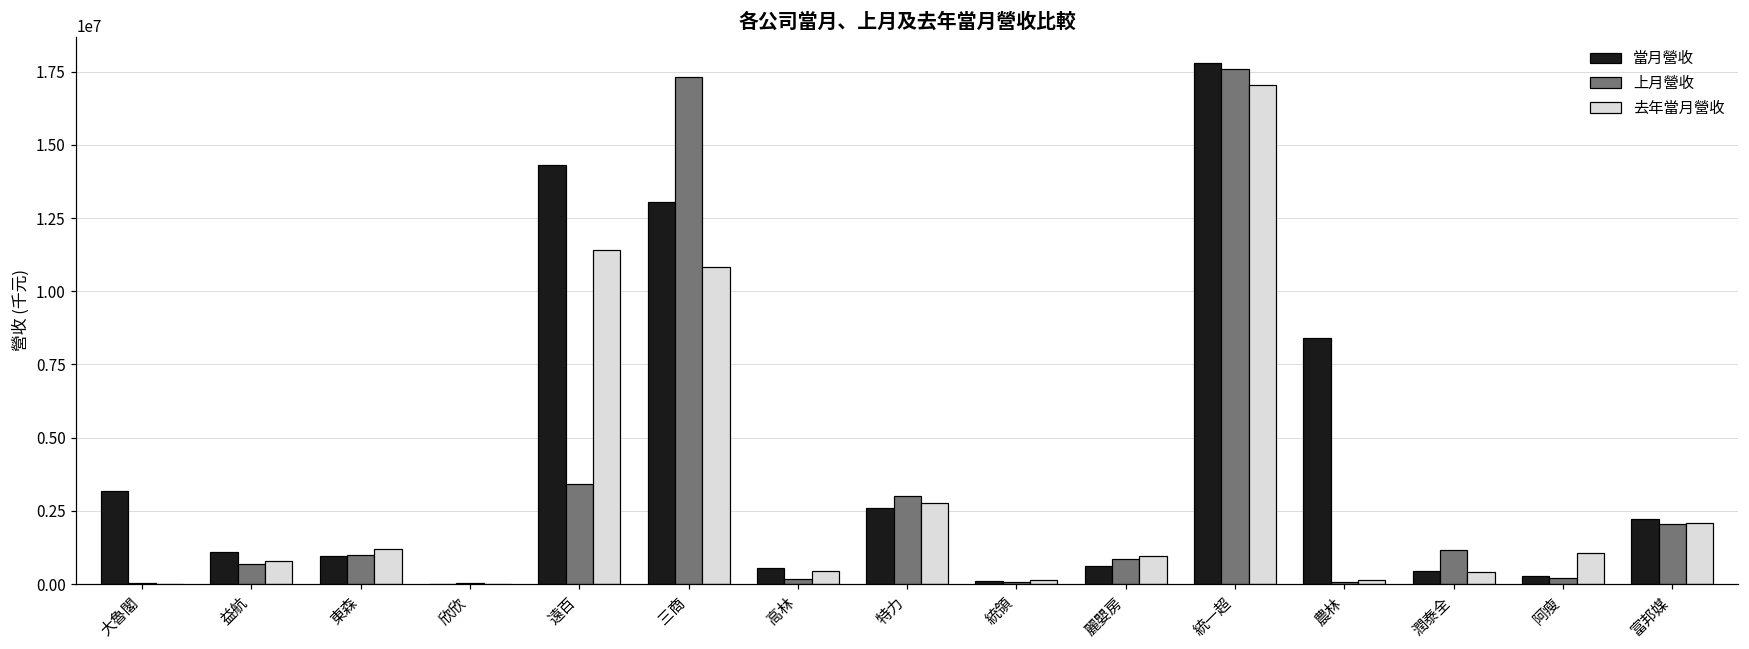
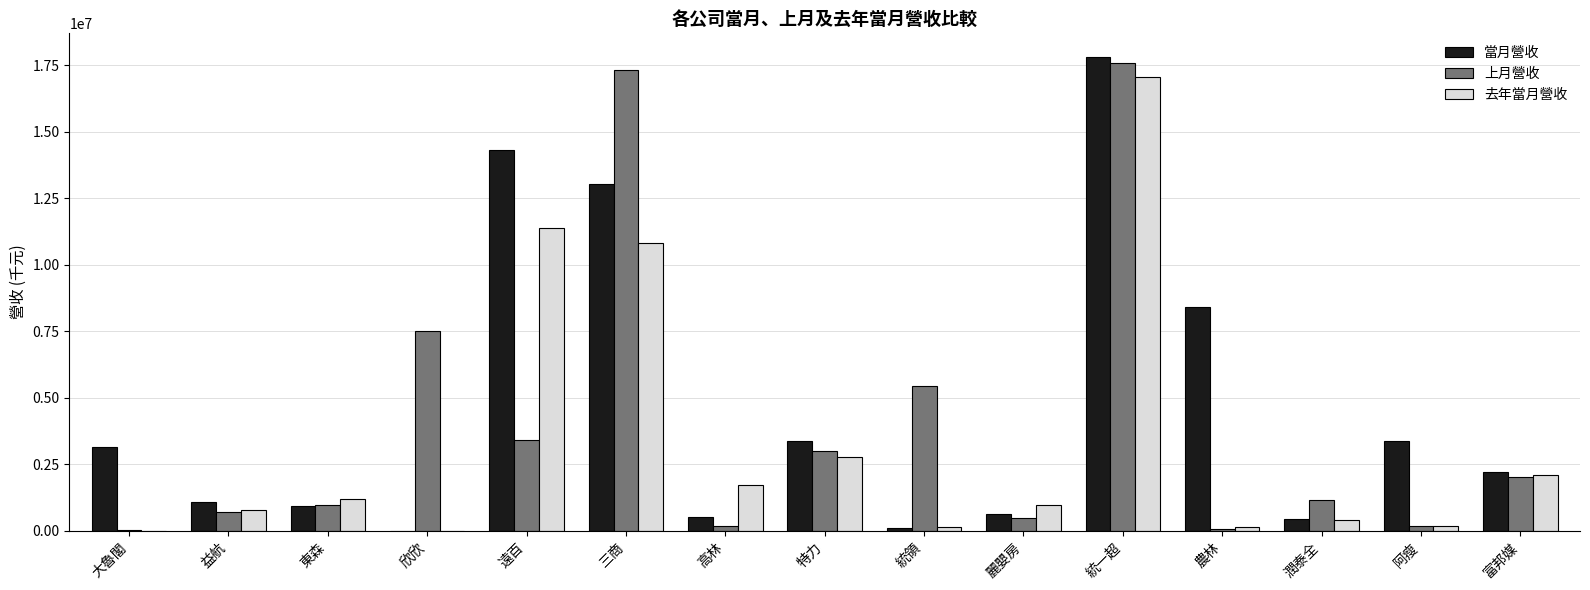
  {
    "當月營收": {
      "大魯閣": 3200000,
      "益航": 1100000,
      "東森": 900000,
      "遠百": 14300000,
      "三商": 13000000,
      "高林": 500000,
-     "特力": 2600000,
+     "特力": 3400000,
      "統領": 100000,
      "麗嬰房": 600000,
      "統一超": 17800000,
      "農林": 8400000,
      "潤泰全": 400000,
-     "阿瘦": 300000,
+     "阿瘦": 3400000,
      "富邦媒": 2200000
    },
    "上月營收": {
      "益航": 700000,
      "東森": 1000000,
-     "欣欣": 0,
+     "欣欣": 7500000,
      "遠百": 3400000,
      "三商": 17300000,
      "高林": 200000,
      "特力": 3000000,
-     "統領": 100000,
-     "麗嬰房": 900000,
+     "統領": 5400000,
+     "麗嬰房": 500000,
      "統一超": 17600000,
      "潤泰全": 1200000,
      "阿瘦": 200000,
      "富邦媒": 2000000
    },
    "去年當月營收": {
      "益航": 800000,
      "東森": 1200000,
      "遠百": 11400000,
      "三商": 10800000,
-     "高林": 400000,
+     "高林": 1700000,
      "特力": 2800000,
      "統領": 100000,
      "麗嬰房": 1000000,
      "統一超": 17000000,
      "農林": 100000,
      "潤泰全": 400000,
-     "阿瘦": 1000000,
+     "阿瘦": 200000,
      "富邦媒": 2100000
    }
  }
